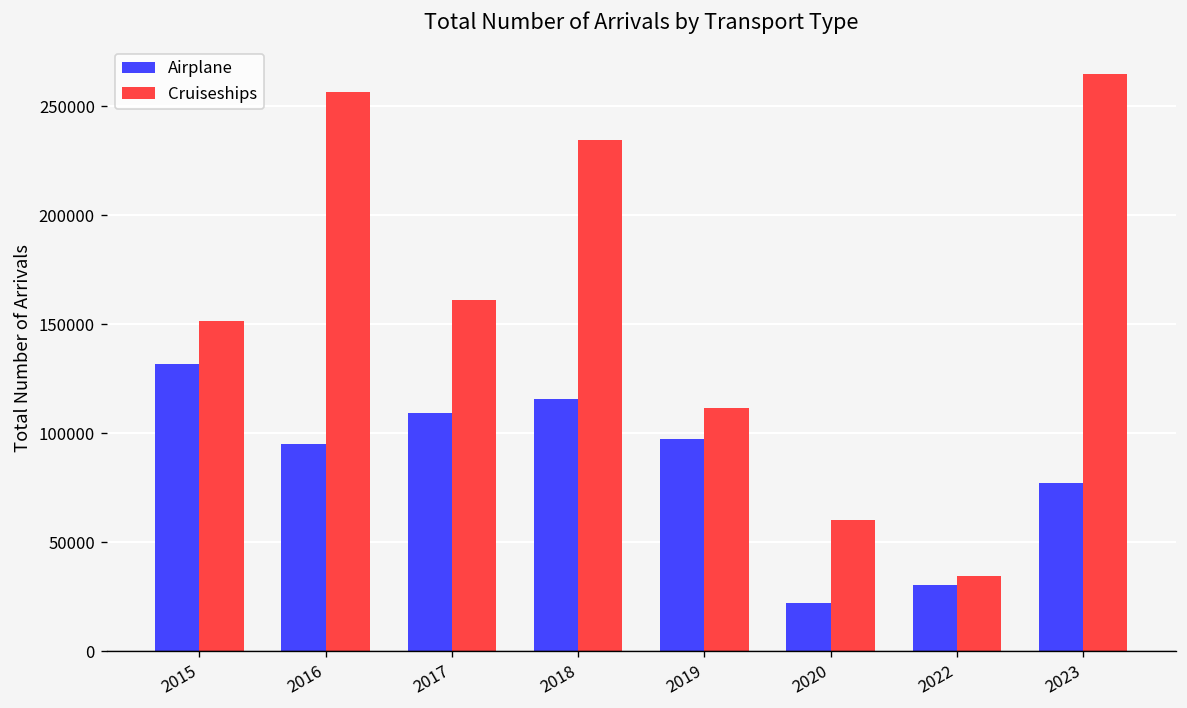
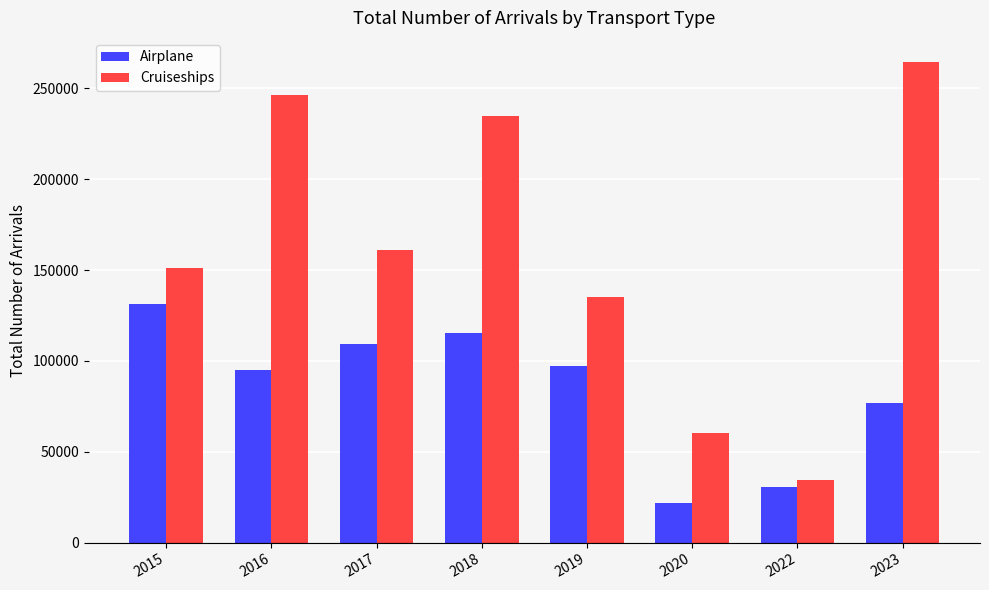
  {
    "Airplane": {
      "2015": 132000,
      "2016": 95000,
      "2017": 109000,
      "2018": 116000,
      "2019": 97000,
      "2020": 22000,
      "2022": 30000,
      "2023": 77000
    },
    "Cruiseships": {
      "2015": 151000,
-     "2016": 256000,
+     "2016": 246000,
      "2017": 161000,
      "2018": 235000,
-     "2019": 111000,
+     "2019": 135000,
      "2020": 60000,
      "2022": 35000,
      "2023": 265000
    }
  }
